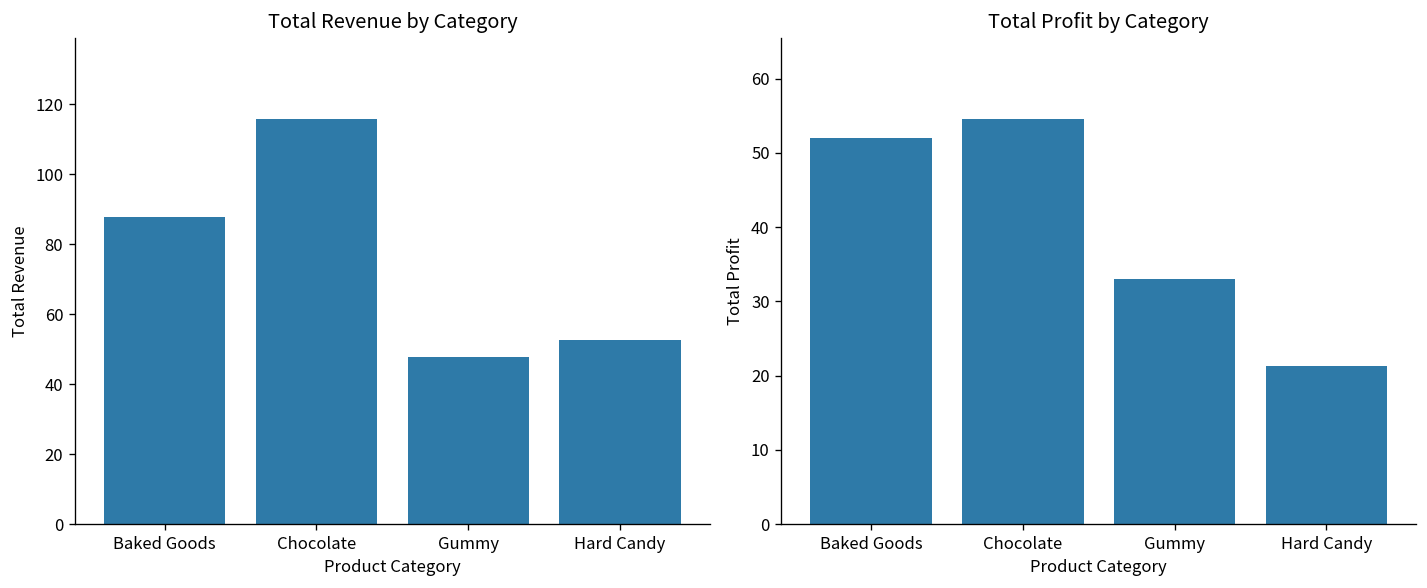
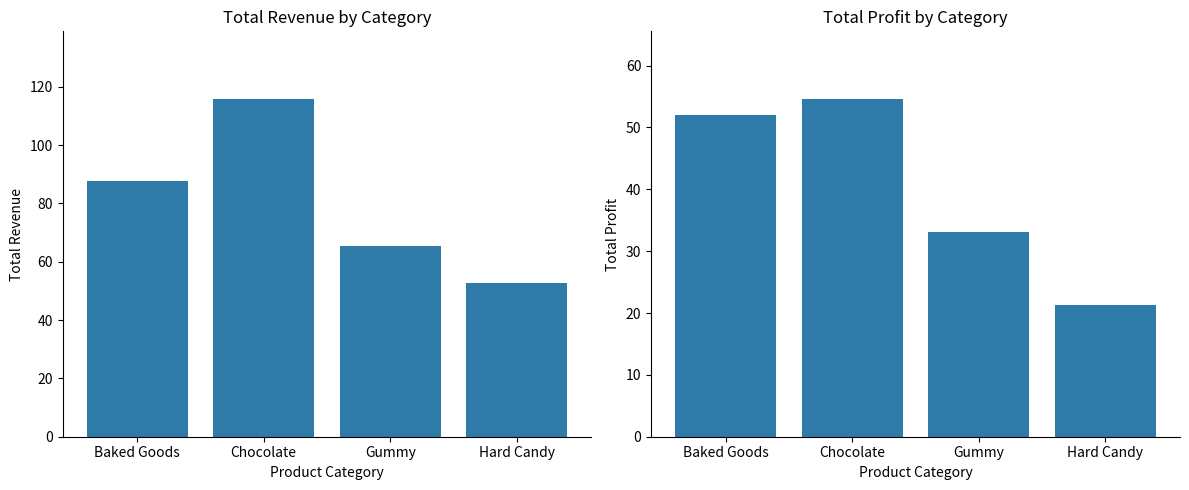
  {
    "Total Revenue by Category": {
      "Baked Goods": 88,
      "Chocolate": 116,
-     "Gummy": 48,
+     "Gummy": 66,
      "Hard Candy": 53
    },
    "Total Profit by Category": {
      "Baked Goods": 52,
      "Chocolate": 55,
      "Gummy": 33,
      "Hard Candy": 21
    }
  }
